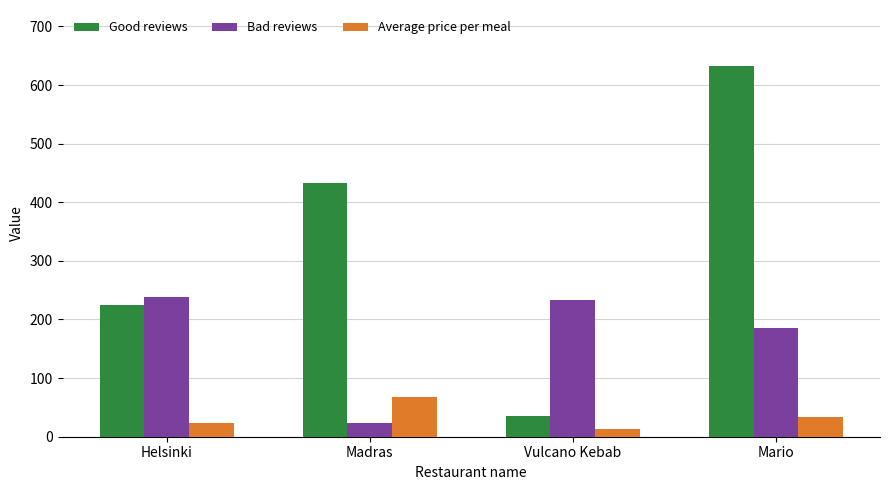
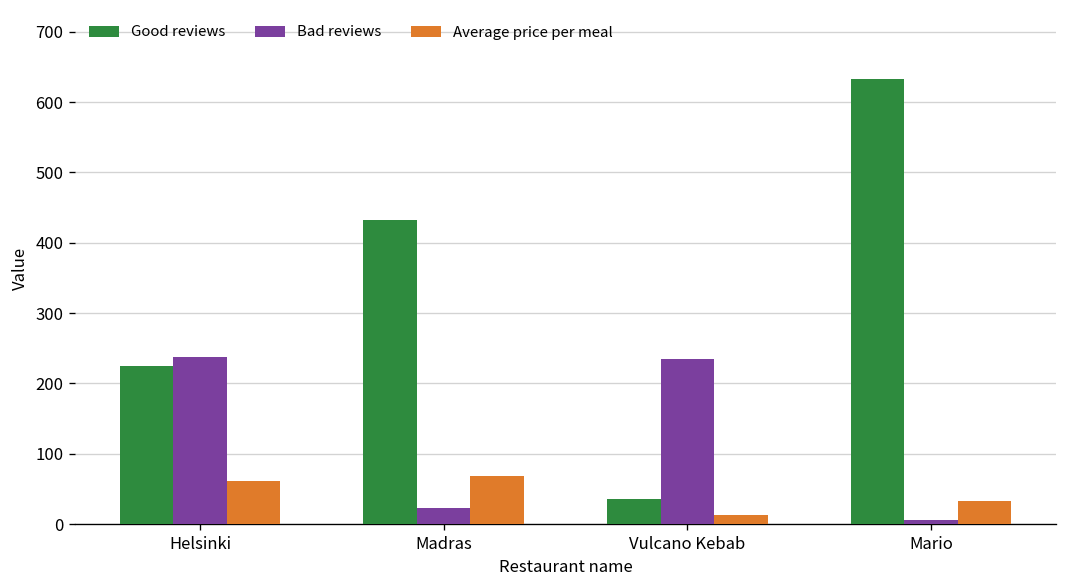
  {
    "Good reviews": {
      "Helsinki": 220,
      "Madras": 430,
      "Vulcano Kebab": 40,
      "Mario": 630
    },
    "Bad reviews": {
      "Helsinki": 240,
      "Madras": 20,
      "Vulcano Kebab": 230,
-     "Mario": 190
+     "Mario": 10
    },
    "Average price per meal": {
-     "Helsinki": 20,
+     "Helsinki": 60,
      "Madras": 70,
      "Vulcano Kebab": 10,
      "Mario": 30
    }
  }
